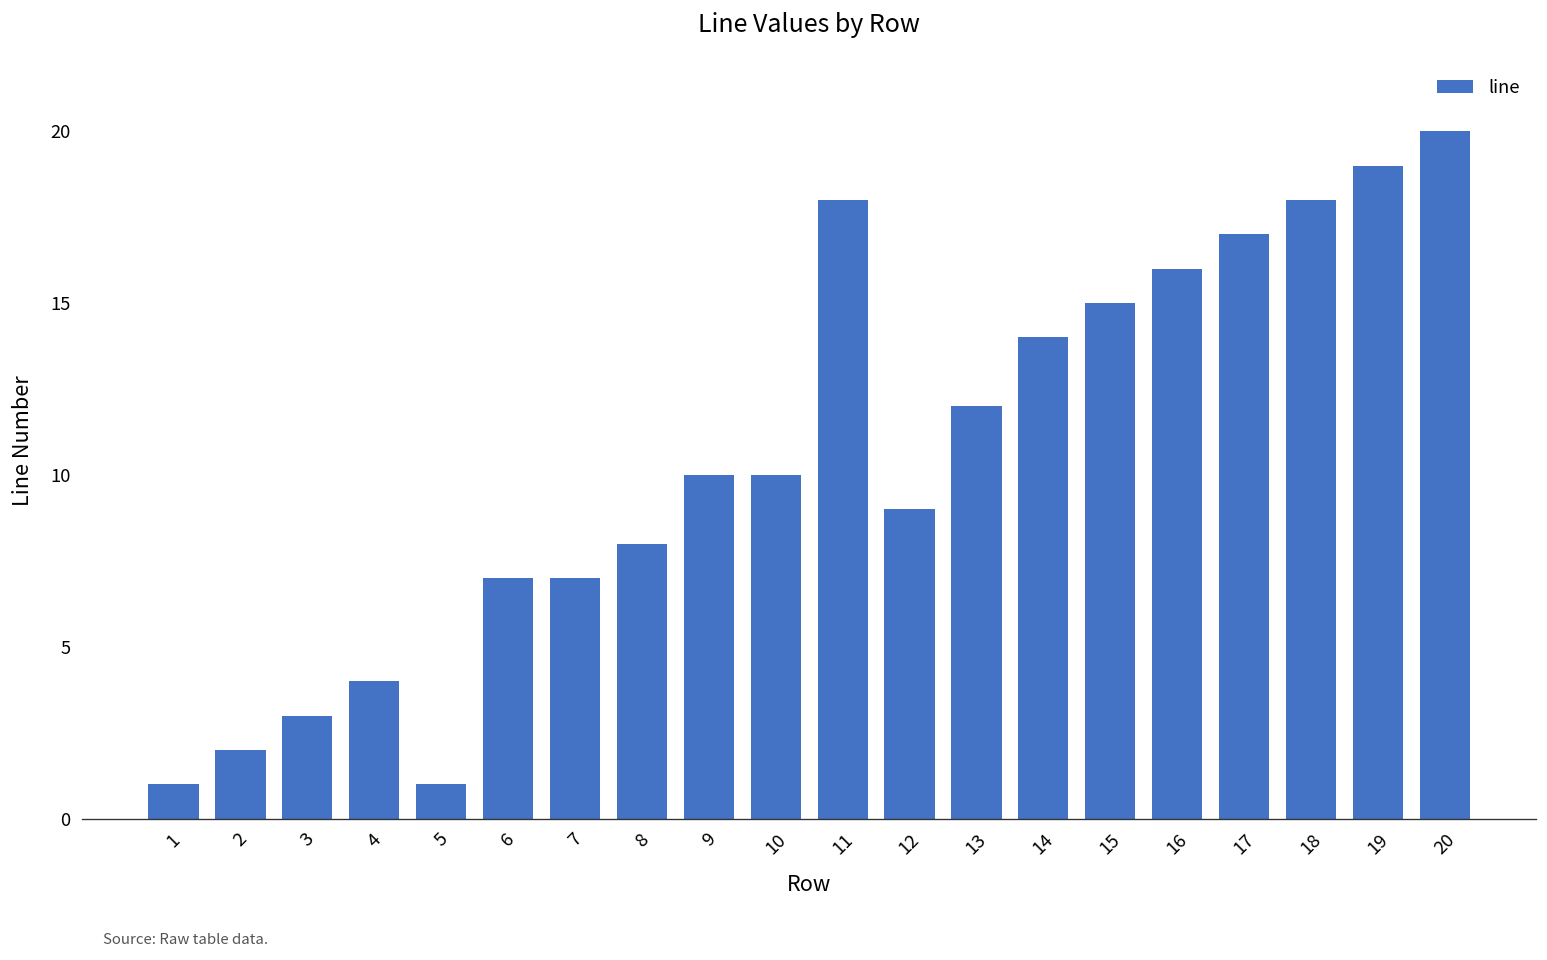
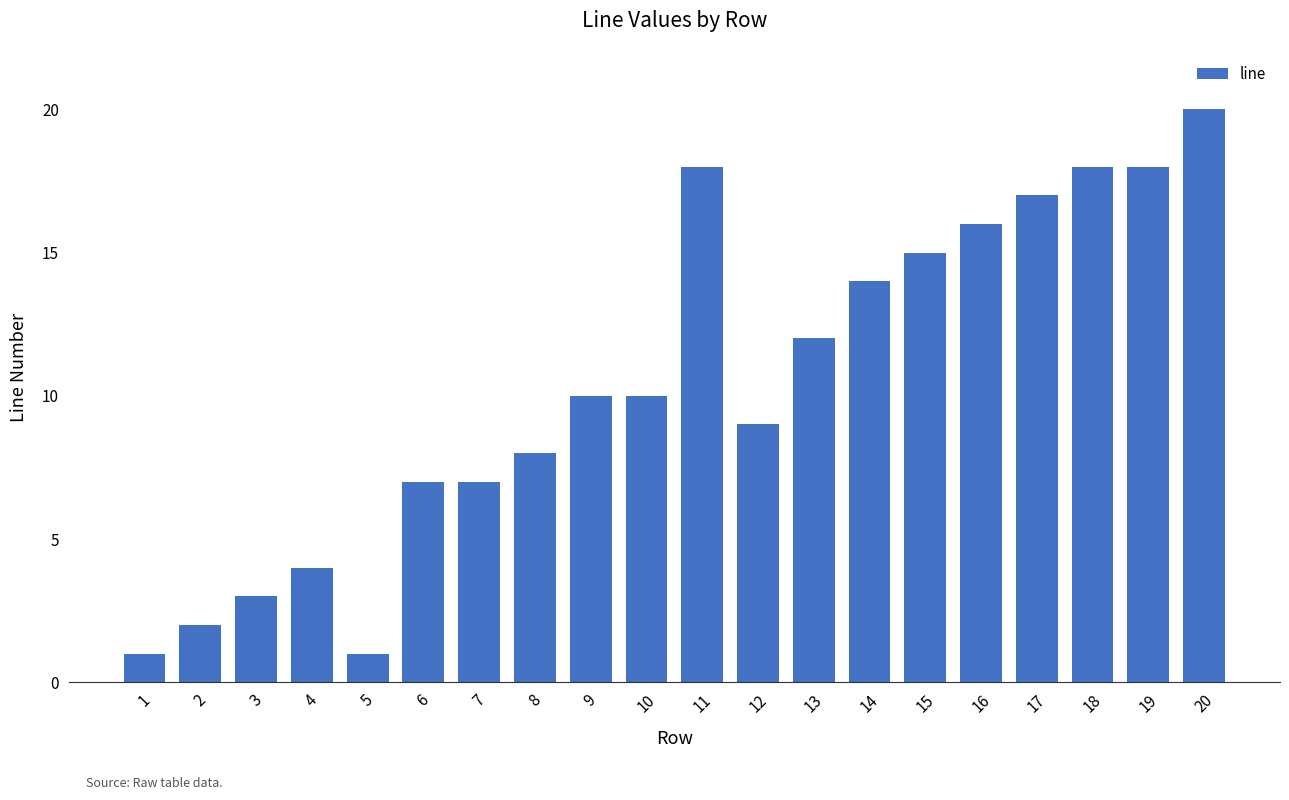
  {
    "1": 1,
    "2": 2,
    "3": 3,
    "4": 4,
    "5": 1,
    "6": 7,
    "7": 7,
    "8": 8,
    "9": 10,
    "10": 10,
    "11": 18,
    "12": 9,
    "13": 12,
    "14": 14,
    "15": 15,
    "16": 16,
    "17": 17,
    "18": 18,
-   "19": 19,
+   "19": 18,
    "20": 20
  }
